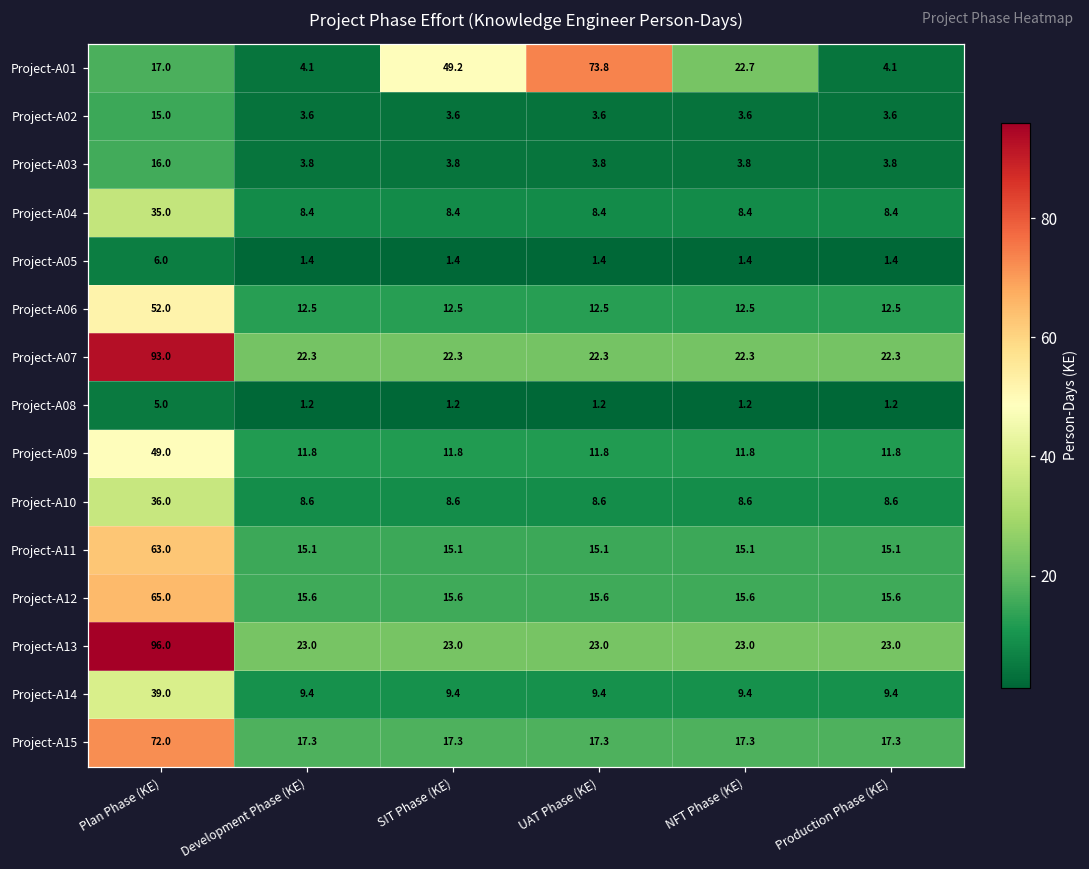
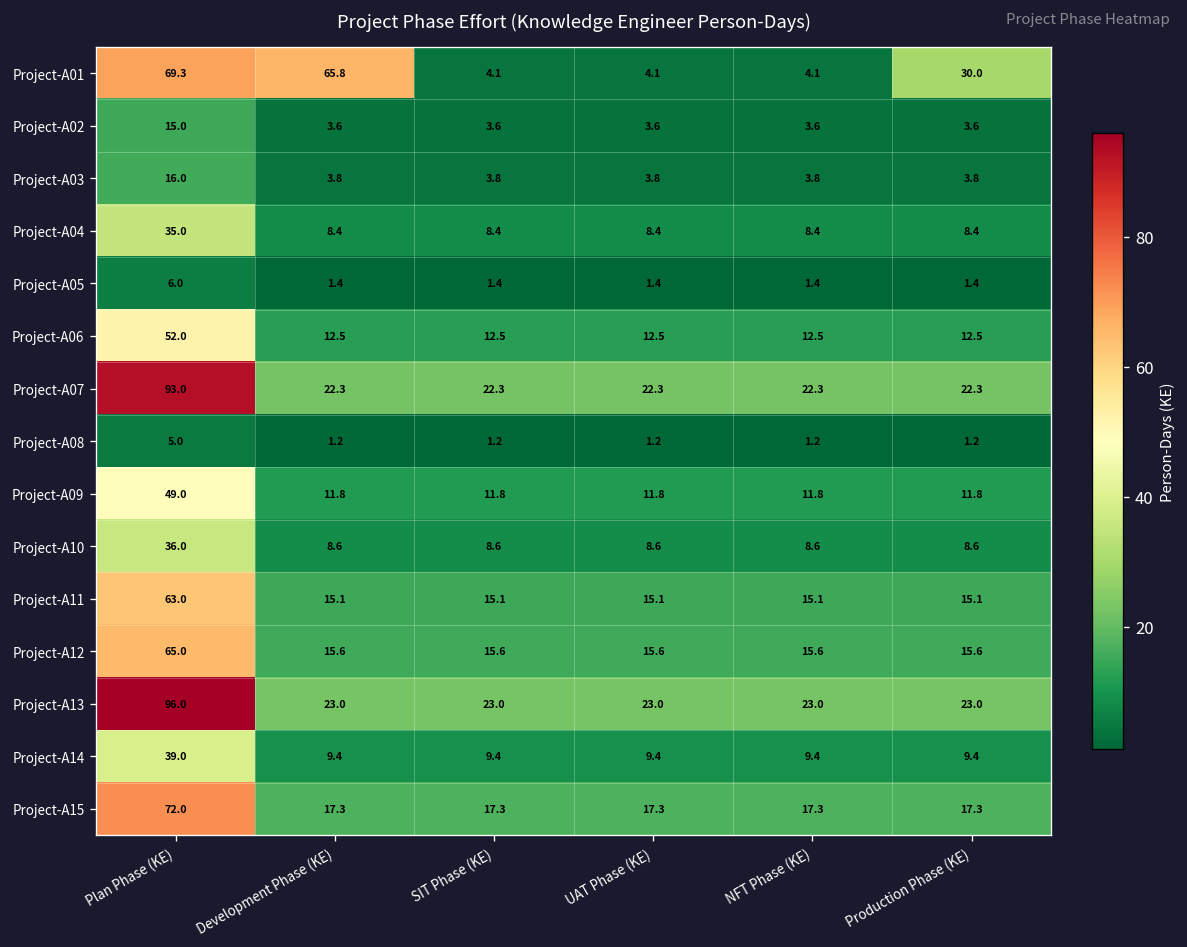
  {
    "Project-A01": {
-     "Plan Phase (KE)": 17.0,
-     "Development Phase (KE)": 4.1,
-     "SIT Phase (KE)": 49.2,
-     "UAT Phase (KE)": 73.8,
-     "NFT Phase (KE)": 22.7,
-     "Production Phase (KE)": 4.1
+     "Plan Phase (KE)": 69.3,
+     "Development Phase (KE)": 65.8,
+     "SIT Phase (KE)": 4.1,
+     "UAT Phase (KE)": 4.1,
+     "NFT Phase (KE)": 4.1,
+     "Production Phase (KE)": 30.0
    },
    "Project-A02": {
      "Plan Phase (KE)": 15.0,
      "Development Phase (KE)": 3.6,
      "SIT Phase (KE)": 3.6,
      "UAT Phase (KE)": 3.6,
      "NFT Phase (KE)": 3.6,
      "Production Phase (KE)": 3.6
    },
    "Project-A03": {
      "Plan Phase (KE)": 16.0,
      "Development Phase (KE)": 3.8,
      "SIT Phase (KE)": 3.8,
      "UAT Phase (KE)": 3.8,
      "NFT Phase (KE)": 3.8,
      "Production Phase (KE)": 3.8
    },
    "Project-A04": {
      "Plan Phase (KE)": 35.0,
      "Development Phase (KE)": 8.4,
      "SIT Phase (KE)": 8.4,
      "UAT Phase (KE)": 8.4,
      "NFT Phase (KE)": 8.4,
      "Production Phase (KE)": 8.4
    },
    "Project-A05": {
      "Plan Phase (KE)": 6.0,
      "Development Phase (KE)": 1.4,
      "SIT Phase (KE)": 1.4,
      "UAT Phase (KE)": 1.4,
      "NFT Phase (KE)": 1.4,
      "Production Phase (KE)": 1.4
    },
    "Project-A06": {
      "Plan Phase (KE)": 52.0,
      "Development Phase (KE)": 12.5,
      "SIT Phase (KE)": 12.5,
      "UAT Phase (KE)": 12.5,
      "NFT Phase (KE)": 12.5,
      "Production Phase (KE)": 12.5
    },
    "Project-A07": {
      "Plan Phase (KE)": 93.0,
      "Development Phase (KE)": 22.3,
      "SIT Phase (KE)": 22.3,
      "UAT Phase (KE)": 22.3,
      "NFT Phase (KE)": 22.3,
      "Production Phase (KE)": 22.3
    },
    "Project-A08": {
      "Plan Phase (KE)": 5.0,
      "Development Phase (KE)": 1.2,
      "SIT Phase (KE)": 1.2,
      "UAT Phase (KE)": 1.2,
      "NFT Phase (KE)": 1.2,
      "Production Phase (KE)": 1.2
    },
    "Project-A09": {
      "Plan Phase (KE)": 49.0,
      "Development Phase (KE)": 11.8,
      "SIT Phase (KE)": 11.8,
      "UAT Phase (KE)": 11.8,
      "NFT Phase (KE)": 11.8,
      "Production Phase (KE)": 11.8
    },
    "Project-A10": {
      "Plan Phase (KE)": 36.0,
      "Development Phase (KE)": 8.6,
      "SIT Phase (KE)": 8.6,
      "UAT Phase (KE)": 8.6,
      "NFT Phase (KE)": 8.6,
      "Production Phase (KE)": 8.6
    },
    "Project-A11": {
      "Plan Phase (KE)": 63.0,
      "Development Phase (KE)": 15.1,
      "SIT Phase (KE)": 15.1,
      "UAT Phase (KE)": 15.1,
      "NFT Phase (KE)": 15.1,
      "Production Phase (KE)": 15.1
    },
    "Project-A12": {
      "Plan Phase (KE)": 65.0,
      "Development Phase (KE)": 15.6,
      "SIT Phase (KE)": 15.6,
      "UAT Phase (KE)": 15.6,
      "NFT Phase (KE)": 15.6,
      "Production Phase (KE)": 15.6
    },
    "Project-A13": {
      "Plan Phase (KE)": 96.0,
      "Development Phase (KE)": 23.0,
      "SIT Phase (KE)": 23.0,
      "UAT Phase (KE)": 23.0,
      "NFT Phase (KE)": 23.0,
      "Production Phase (KE)": 23.0
    },
    "Project-A14": {
      "Plan Phase (KE)": 39.0,
      "Development Phase (KE)": 9.4,
      "SIT Phase (KE)": 9.4,
      "UAT Phase (KE)": 9.4,
      "NFT Phase (KE)": 9.4,
      "Production Phase (KE)": 9.4
    },
    "Project-A15": {
      "Plan Phase (KE)": 72.0,
      "Development Phase (KE)": 17.3,
      "SIT Phase (KE)": 17.3,
      "UAT Phase (KE)": 17.3,
      "NFT Phase (KE)": 17.3,
      "Production Phase (KE)": 17.3
    }
  }
